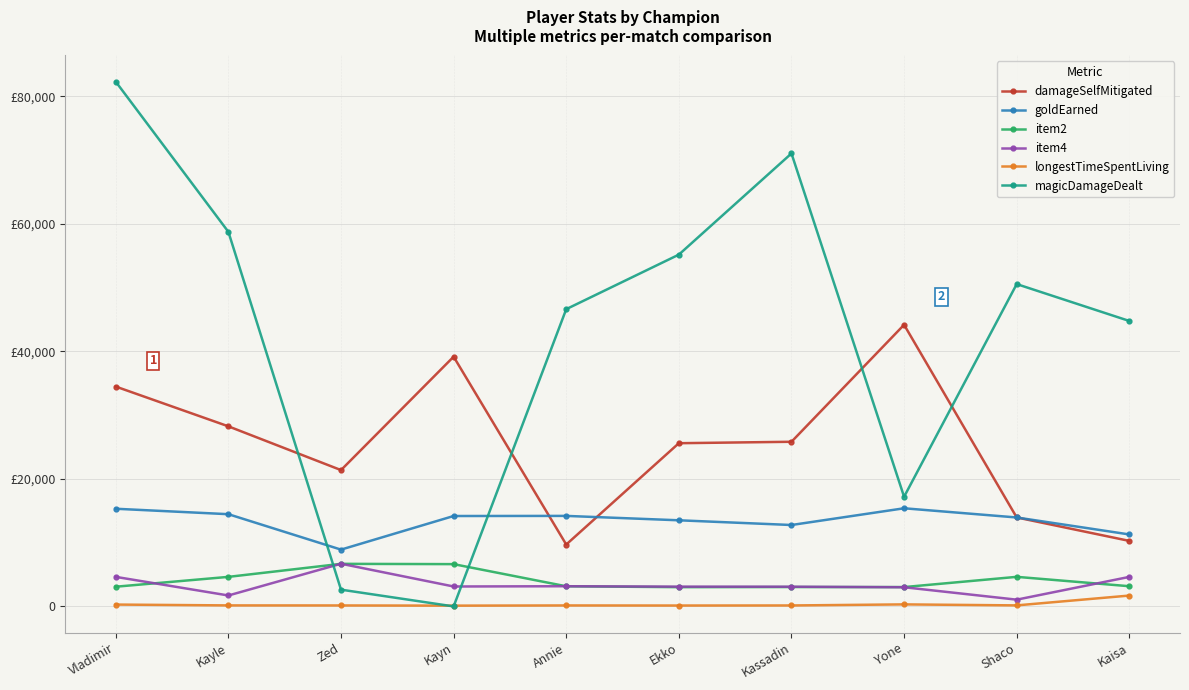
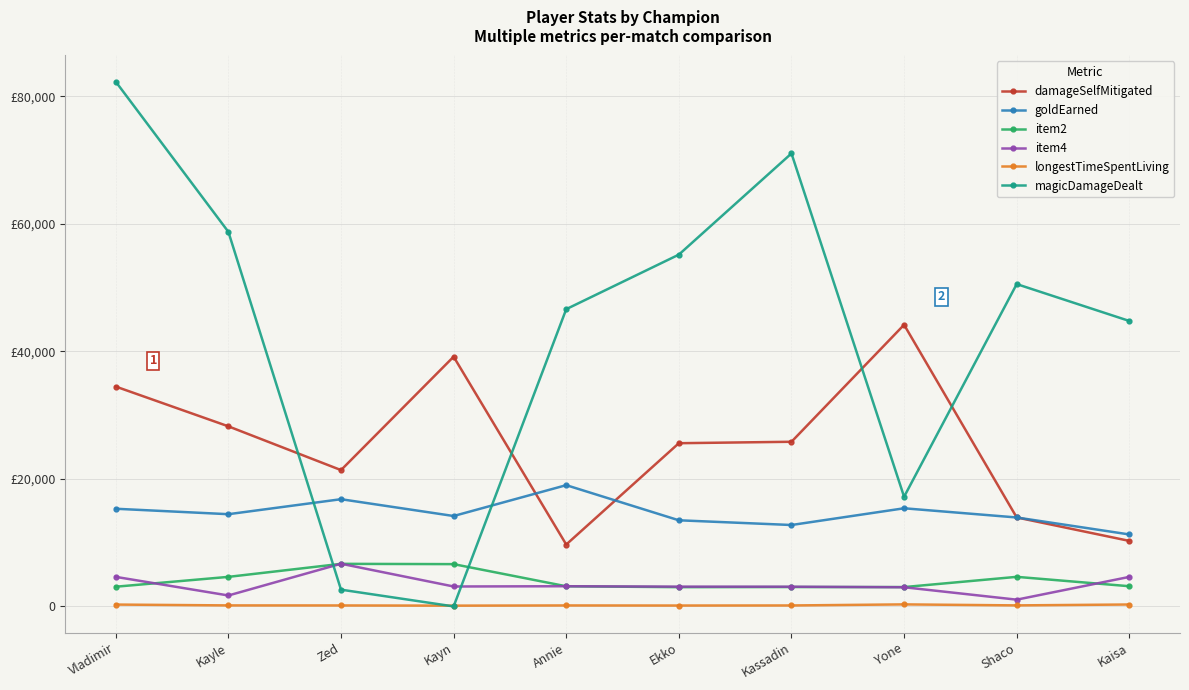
  {
    "damageSelfMitigated": {
      "Vladimir": "£34,000",
      "Kayle": "£28,000",
      "Zed": "£21,000",
      "Kayn": "£39,000",
      "Annie": "£10,000",
      "Ekko": "£26,000",
      "Kassadin": "£26,000",
      "Yone": "£44,000",
      "Kaisa": "£10,000"
    },
    "goldEarned": {
      "Vladimir": "£15,000",
      "Kayle": "£14,000",
-     "Zed": "£9,000",
+     "Zed": "£17,000",
      "Kayn": "£14,000",
-     "Annie": "£14,000",
+     "Annie": "£19,000",
      "Ekko": "£14,000",
      "Kassadin": "£13,000",
      "Yone": "£15,000",
      "Kaisa": "£11,000"
    },
    "item4": {
      "Vladimir": "£5,000",
      "Kayle": "£2,000",
      "Kayn": "£3,000",
      "Shaco": "£1,000",
      "Kaisa": "£5,000"
    },
    "longestTimeSpentLiving": {
      "Vladimir": "£0",
      "Kayle": "£0",
      "Zed": "£0",
      "Annie": "£0",
      "Ekko": "£0",
      "Kassadin": "£0",
      "Yone": "£0",
      "Shaco": "£0",
-     "Kaisa": "£2,000"
+     "Kaisa": "£0"
    }
  }
